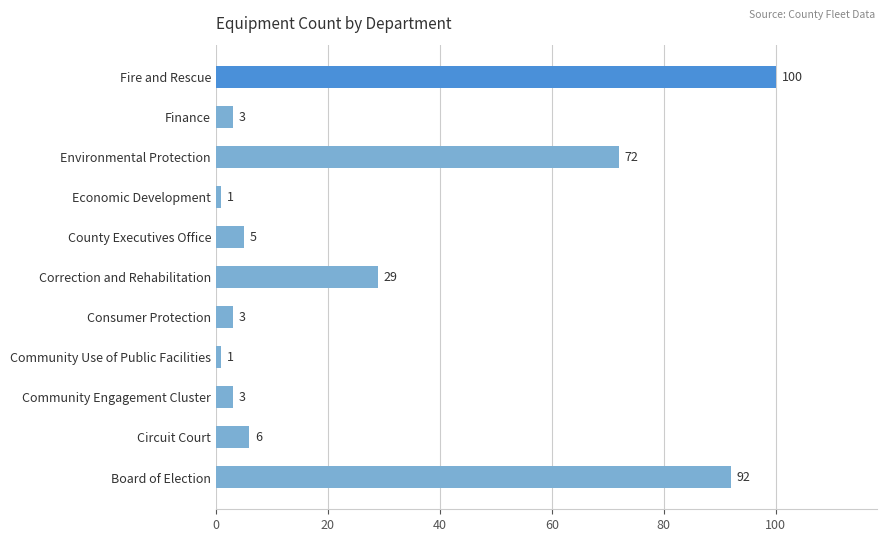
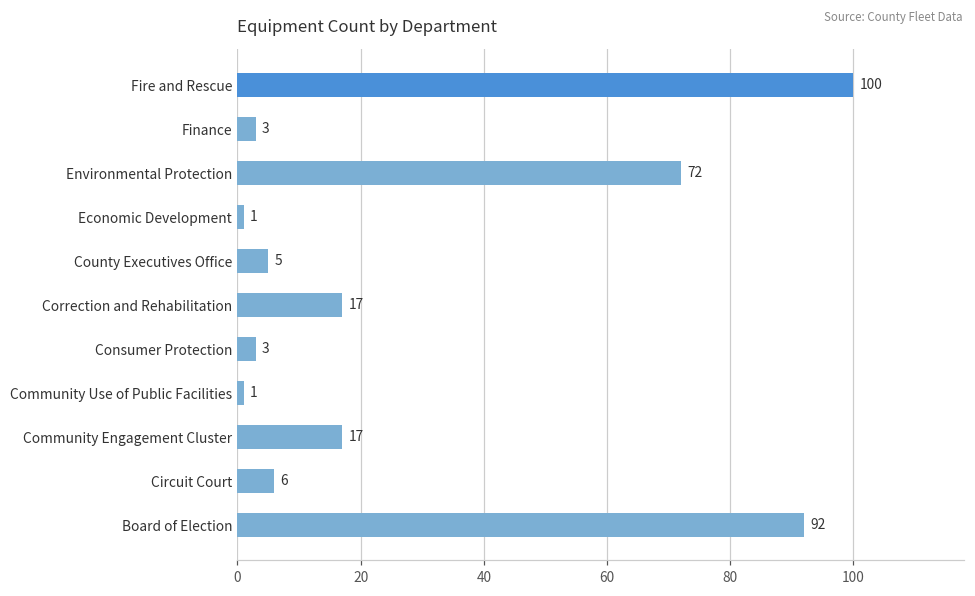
  {
    "Fire and Rescue": 100,
    "Finance": 3,
    "Environmental Protection": 72,
    "Economic Development": 1,
    "County Executives Office": 5,
-   "Correction and Rehabilitation": 29,
+   "Correction and Rehabilitation": 17,
    "Consumer Protection": 3,
    "Community Use of Public Facilities": 1,
-   "Community Engagement Cluster": 3,
+   "Community Engagement Cluster": 17,
    "Circuit Court": 6,
    "Board of Election": 92
  }
